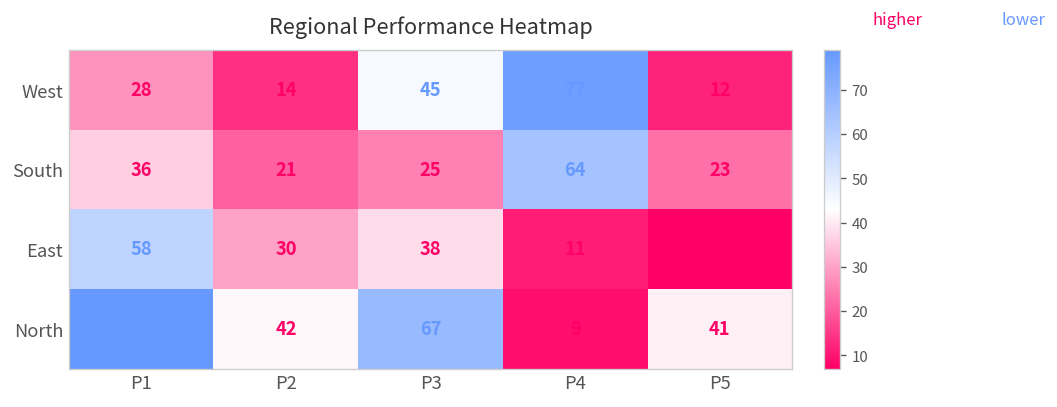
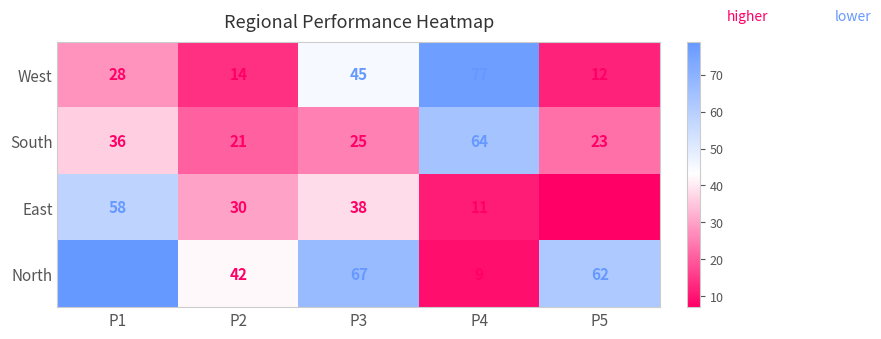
  {
    "West": {
      "P1": 28,
      "P2": 14,
      "P3": 45
    },
    "South": {
      "P1": 36,
      "P2": 21,
      "P3": 25,
      "P4": 64,
      "P5": 23
    },
    "East": {
      "P1": 58,
      "P2": 30,
      "P3": 38
    },
    "North": {
      "P2": 42,
      "P3": 67,
-     "P5": 41
+     "P5": 62
    }
  }
